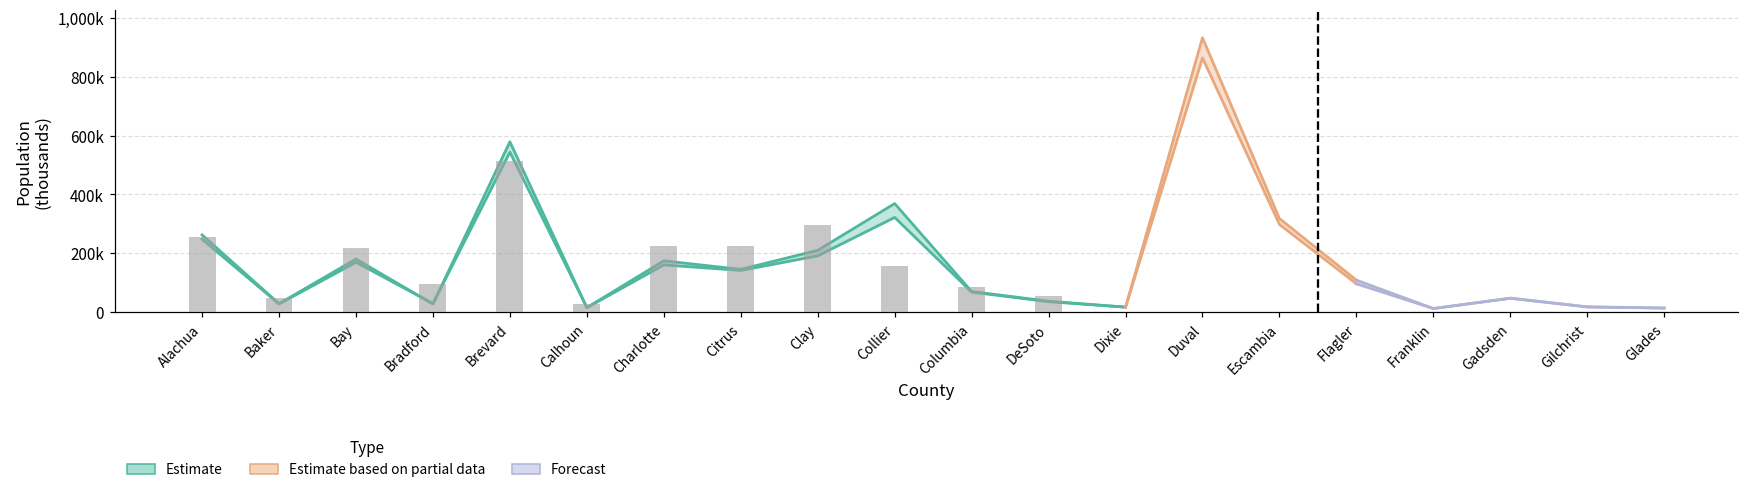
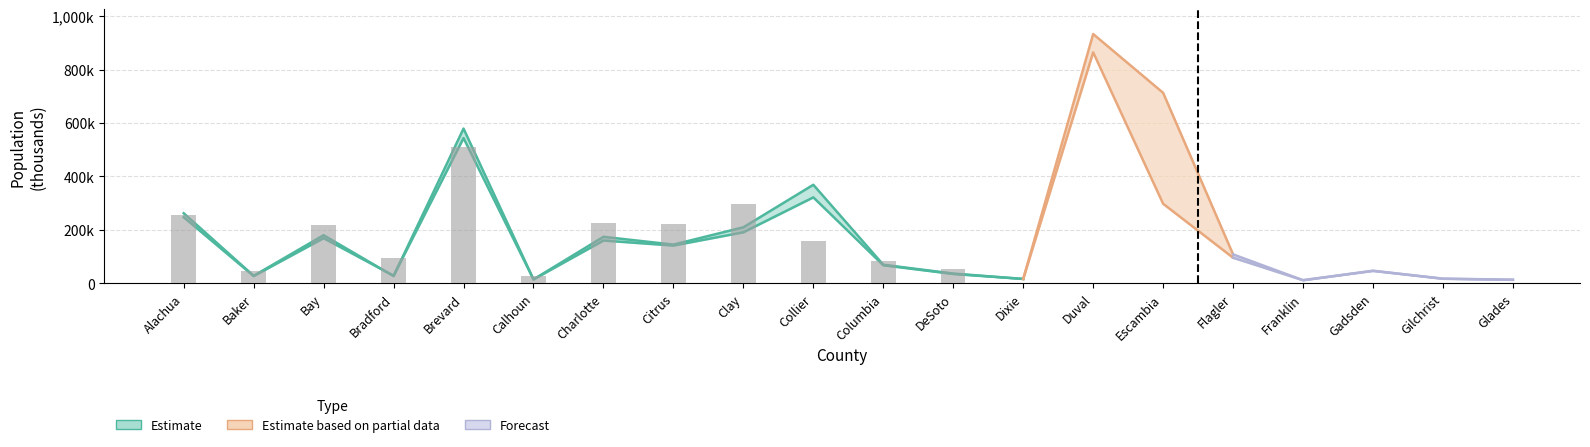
  {
    "Estimate based on partial data": {
      "Duval": "930,000",
-     "Escambia": "320,000"
+     "Escambia": "710,000"
    }
  }
